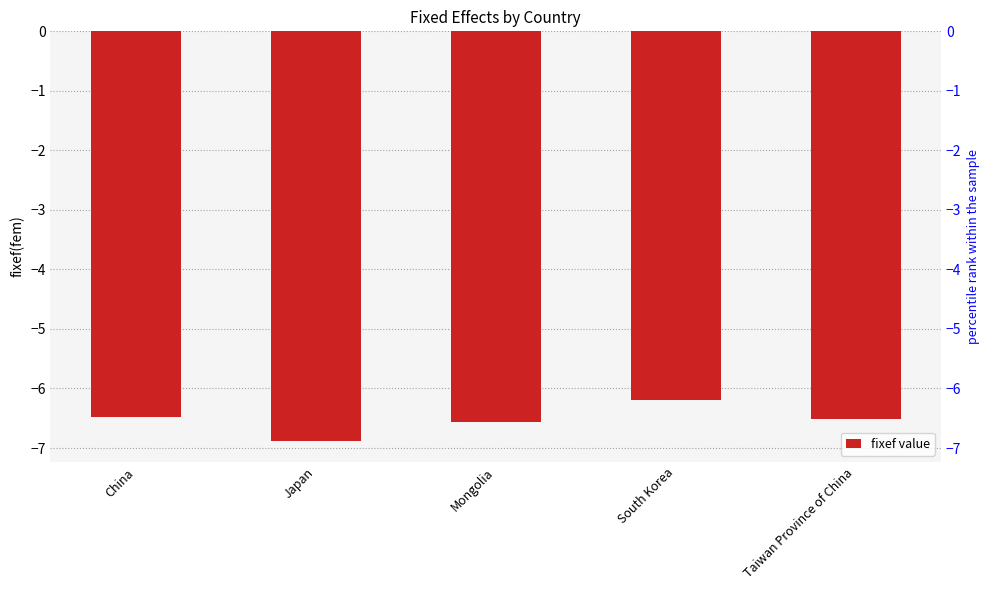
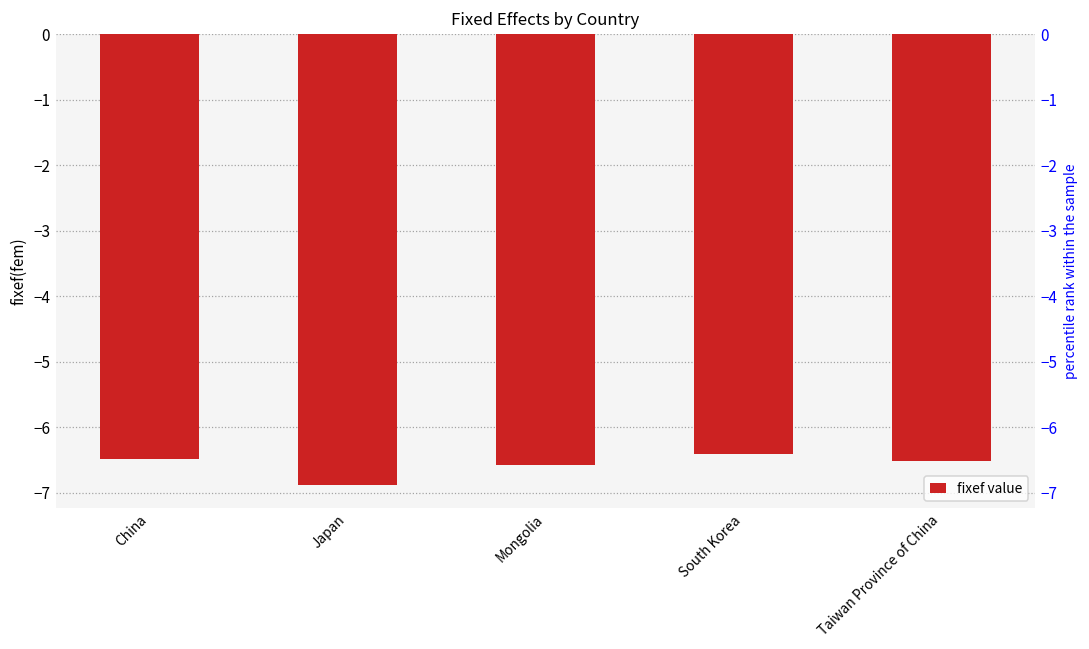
  {
    "China": -6.5,
    "Japan": -6.9,
    "Mongolia": -6.6,
-   "South Korea": -6.2,
+   "South Korea": -6.4,
    "Taiwan Province of China": -6.5
  }
